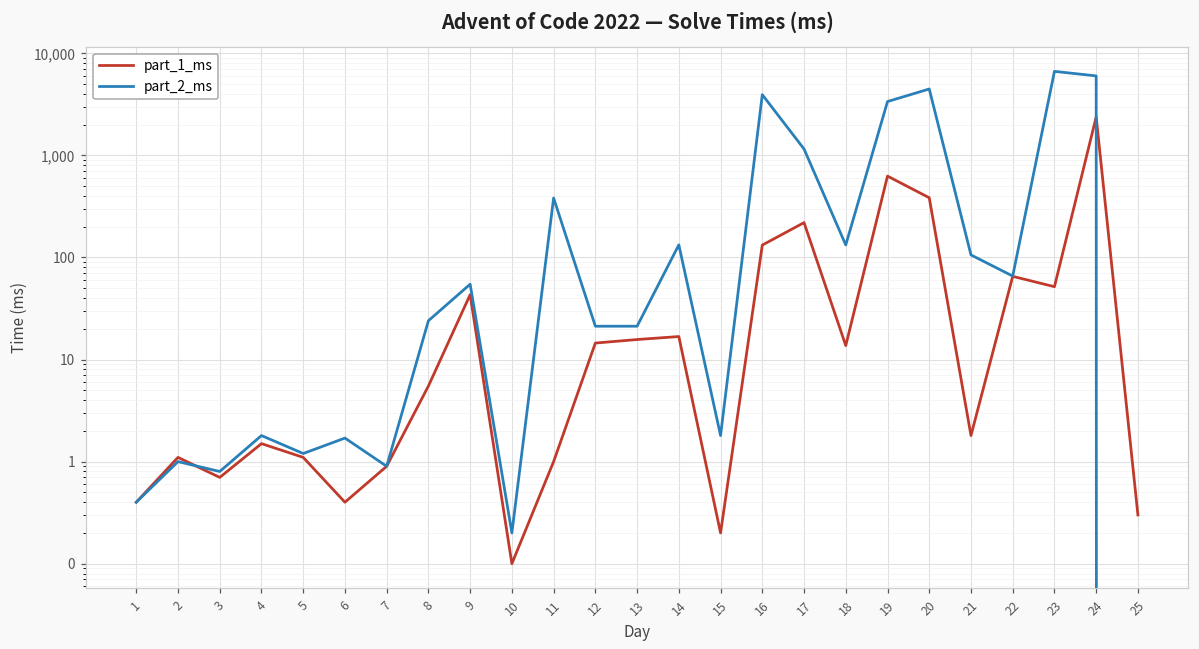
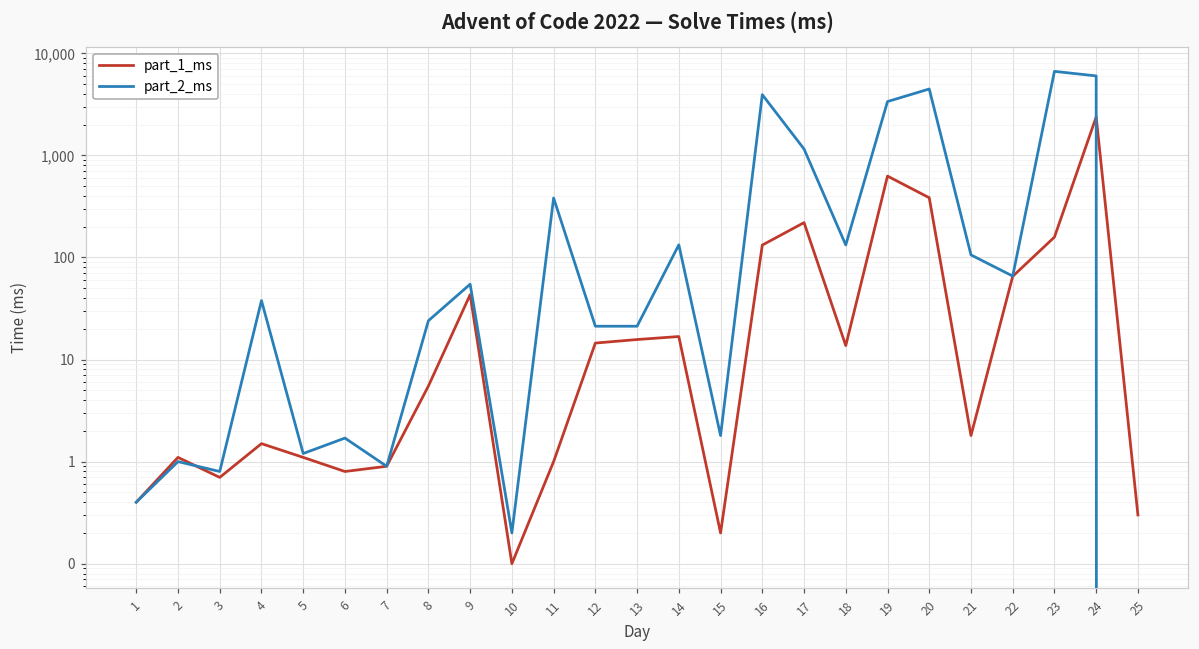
  {
    "part_1_ms": {
      "2": "1.1",
      "3": "0.7",
      "4": "1.5",
      "5": "1.1",
-     "6": "0.4",
+     "6": "0.8",
      "8": "6",
      "9": "40",
      "10": "0.1",
      "11": "1.0",
      "12": "15",
      "13": "16",
      "14": "17",
      "15": "0.2",
      "16": "130",
      "17": "220",
      "18": "14",
      "19": "600",
      "20": "380",
      "21": "1.8",
-     "23": "50",
+     "23": "160",
      "24": "2,400",
      "25": "0.3"
    },
    "part_2_ms": {
      "2": "1.0",
      "3": "0.8",
-     "4": "1.8",
+     "4": "38",
      "5": "1.2",
      "6": "1.7",
      "8": "24",
      "9": "50",
      "10": "0.2",
      "11": "380",
      "12": "21",
      "13": "21",
      "14": "130",
      "15": "1.8",
      "16": "3,900",
      "17": "1,200",
      "18": "130",
      "19": "3,400",
      "20": "4,000",
      "21": "110",
      "23": "7,000",
      "24": "6,000"
    }
  }
